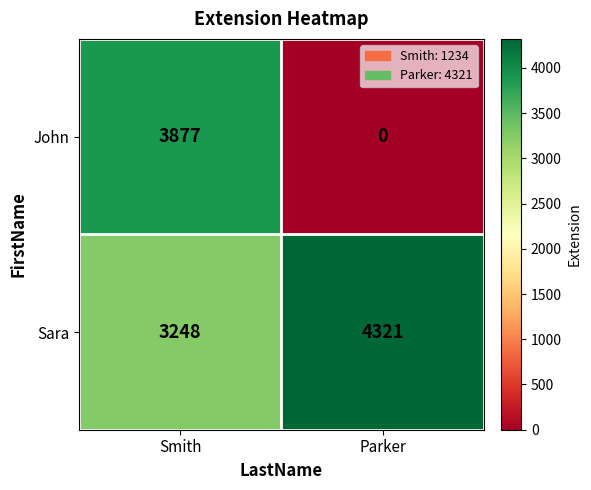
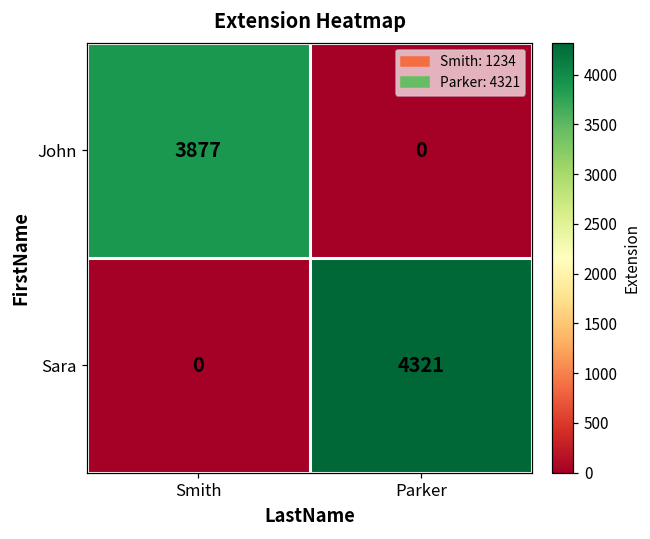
  {
    "John": {
      "Smith": 3877,
      "Parker": 0
    },
    "Sara": {
-     "Smith": 3248,
+     "Smith": 0,
      "Parker": 4321
    }
  }
